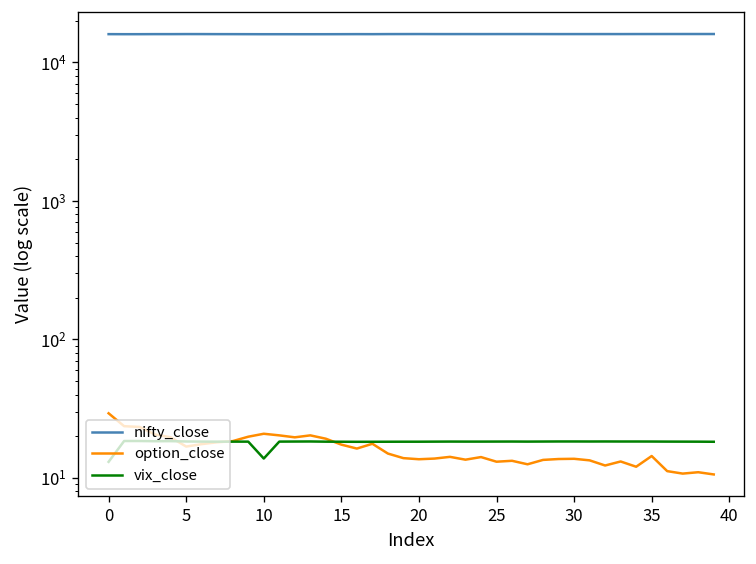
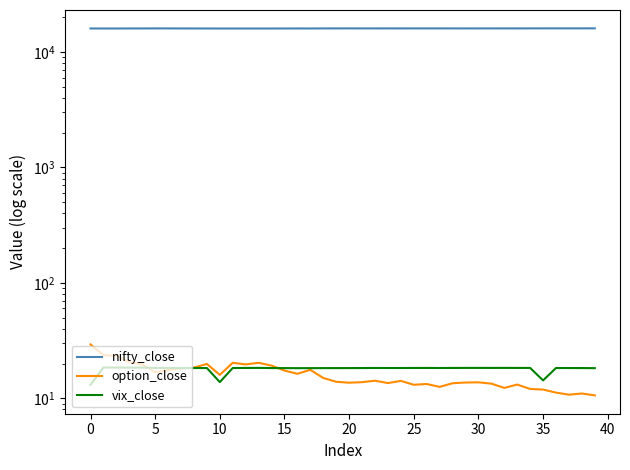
  {
    "nifty_close": {
      "0": 16000,
      "5": 16000,
      "10": 16000,
      "15": 16000,
      "20": 16000,
      "25": 16000,
      "30": 16000,
      "35": 16000
    },
    "option_close": {
      "0": 29,
-     "10": 21,
+     "10": 16,
      "20": 14,
      "25": 13,
      "30": 14,
-     "35": 14
+     "35": 12
    },
    "vix_close": {
      "10": 14,
      "20": 18,
      "25": 18,
      "30": 18,
-     "35": 18
+     "35": 14
    }
  }
